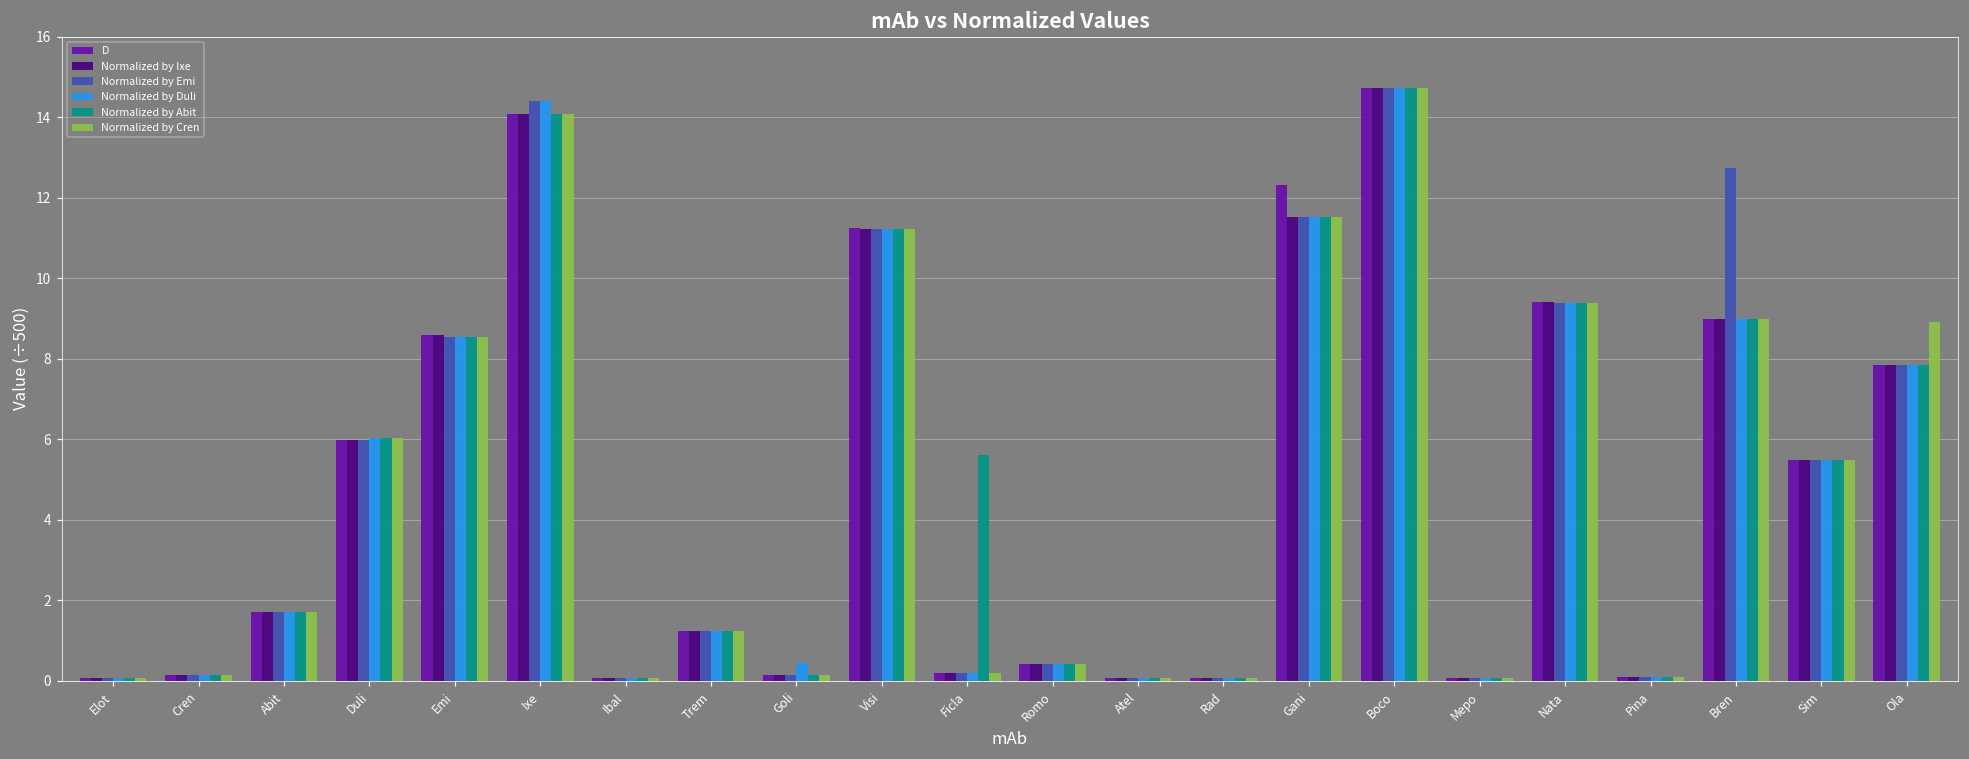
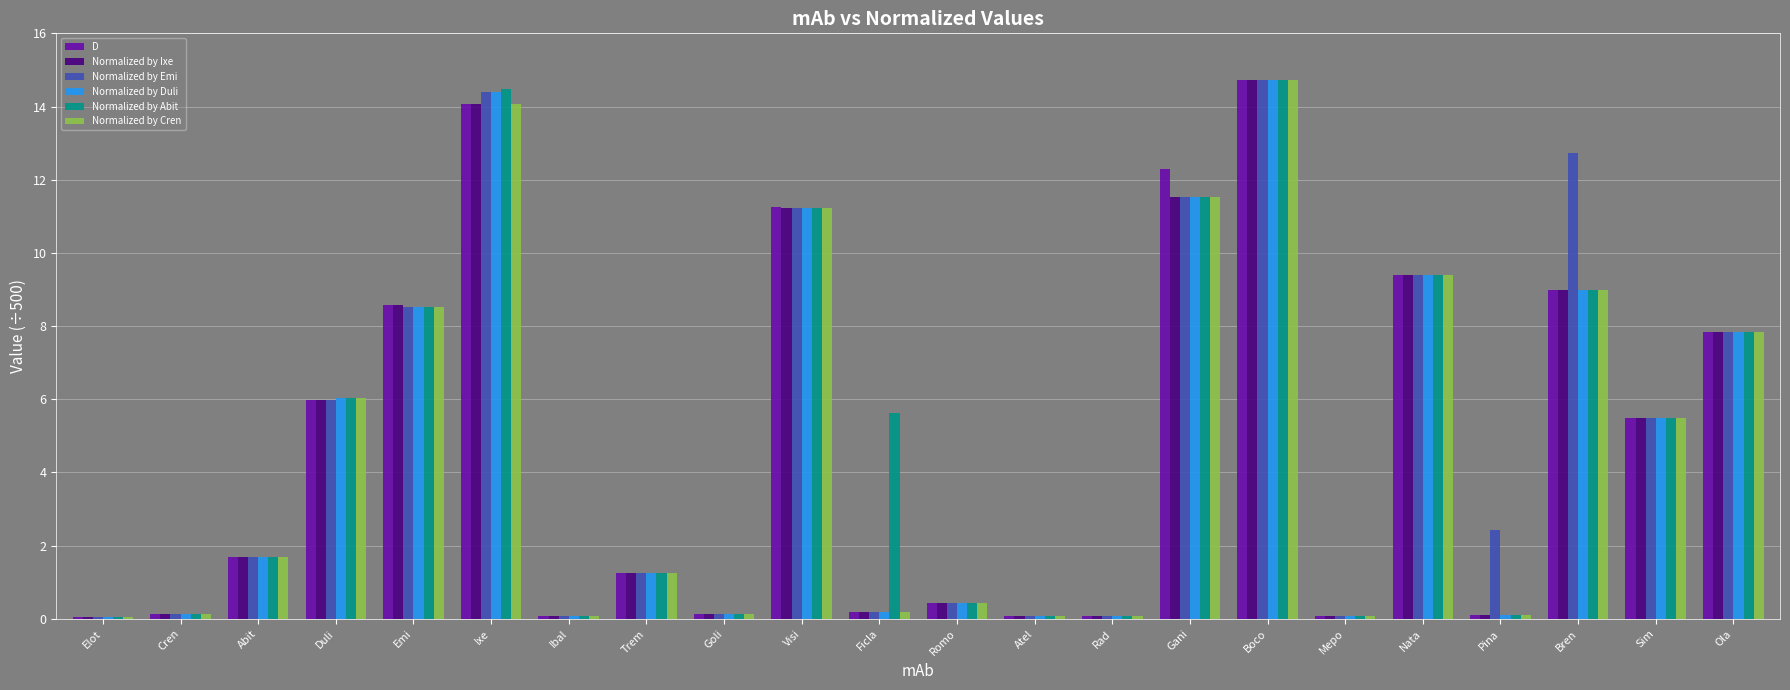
  {
    "Normalized by Emi": {
      "Cren": 0.1,
      "Abit": 1.7,
      "Duli": 6.0,
      "Emi": 8.5,
      "Ixe": 14.4,
      "Ibal": 0.1,
      "Trem": 1.2,
      "Goli": 0.1,
      "Visi": 11.2,
      "Ficla": 0.2,
      "Romo": 0.4,
      "Atel": 0.1,
      "Rad": 0.1,
      "Gani": 11.5,
      "Boco": 14.7,
      "Mepo": 0.1,
      "Nata": 9.4,
-     "Pina": 0.1,
+     "Pina": 2.4,
      "Bren": 12.7,
      "Sim": 5.5,
      "Ola": 7.8
    },
    "Normalized by Duli": {
      "Cren": 0.1,
      "Abit": 1.7,
      "Duli": 6.0,
      "Emi": 8.5,
      "Ixe": 14.4,
      "Ibal": 0.1,
      "Trem": 1.2,
-     "Goli": 0.4,
+     "Goli": 0.1,
      "Visi": 11.2,
      "Ficla": 0.2,
      "Romo": 0.4,
      "Atel": 0.1,
      "Rad": 0.1,
      "Gani": 11.5,
      "Boco": 14.7,
      "Mepo": 0.1,
      "Nata": 9.4,
      "Pina": 0.1,
      "Bren": 9.0,
      "Sim": 5.5,
      "Ola": 7.8
    },
    "Normalized by Abit": {
      "Cren": 0.1,
      "Abit": 1.7,
      "Duli": 6.0,
      "Emi": 8.5,
-     "Ixe": 14.1,
+     "Ixe": 14.5,
      "Ibal": 0.1,
      "Trem": 1.2,
      "Goli": 0.1,
      "Visi": 11.2,
      "Ficla": 5.6,
      "Romo": 0.4,
      "Atel": 0.1,
      "Rad": 0.1,
      "Gani": 11.5,
      "Boco": 14.7,
      "Mepo": 0.1,
      "Nata": 9.4,
      "Pina": 0.1,
      "Bren": 9.0,
      "Sim": 5.5,
      "Ola": 7.8
    },
    "Normalized by Cren": {
      "Cren": 0.1,
      "Abit": 1.7,
      "Duli": 6.0,
      "Emi": 8.5,
      "Ixe": 14.1,
      "Ibal": 0.1,
      "Trem": 1.2,
      "Goli": 0.1,
      "Visi": 11.2,
      "Ficla": 0.2,
      "Romo": 0.4,
      "Atel": 0.1,
      "Rad": 0.1,
      "Gani": 11.5,
      "Boco": 14.7,
      "Mepo": 0.1,
      "Nata": 9.4,
      "Pina": 0.1,
      "Bren": 9.0,
      "Sim": 5.5,
-     "Ola": 8.9
+     "Ola": 7.8
    }
  }
